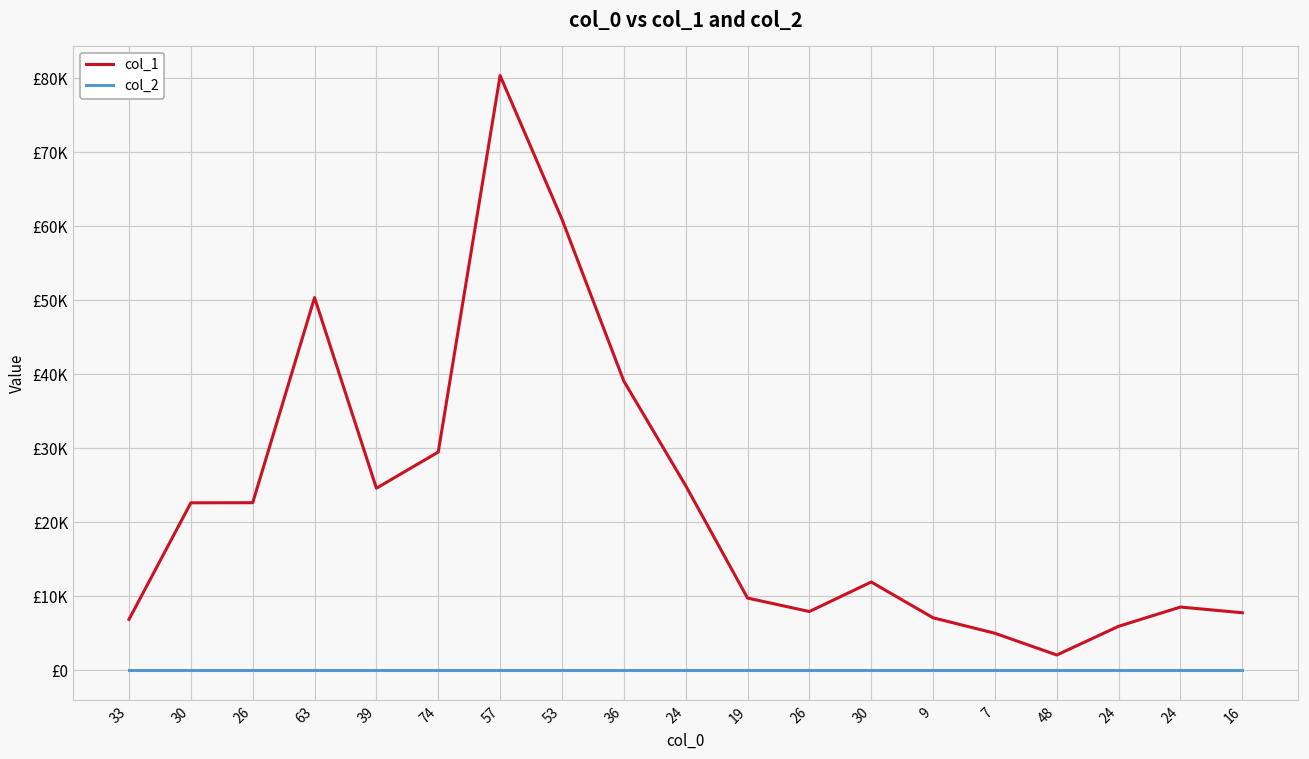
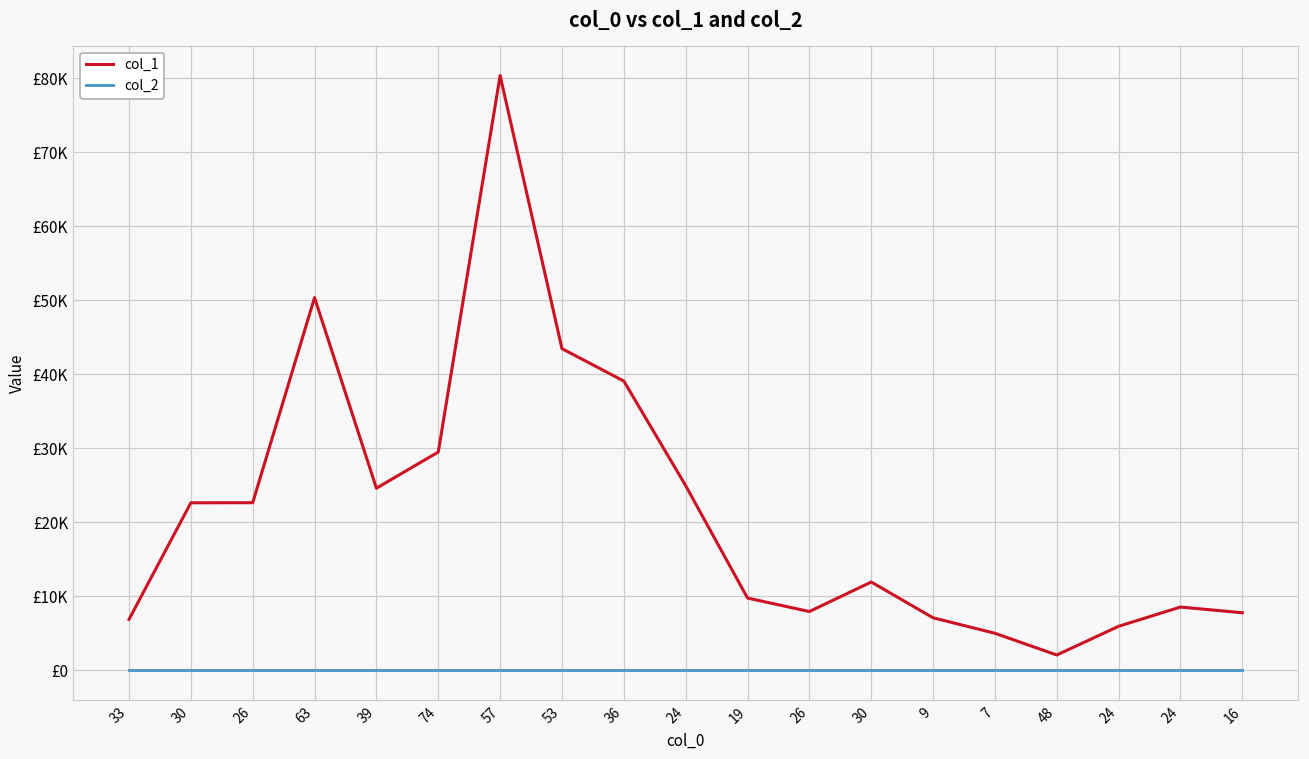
  {
    "col_1": {
      "33": "£7000",
      "63": "£50000",
      "39": "£25000",
      "74": "£29000",
      "57": "£80000",
-     "53": "£61000",
+     "53": "£43000",
      "36": "£39000",
      "19": "£10000",
      "9": "£7000",
      "7": "£5000",
      "48": "£2000",
      "16": "£8000"
    },
    "col_2": {
      "33": "£0",
      "63": "£0",
      "39": "£0",
      "74": "£0",
      "57": "£0",
      "53": "£0",
      "36": "£0",
      "19": "£0",
      "9": "£0",
      "7": "£0",
      "48": "£0",
      "16": "£0"
    }
  }
